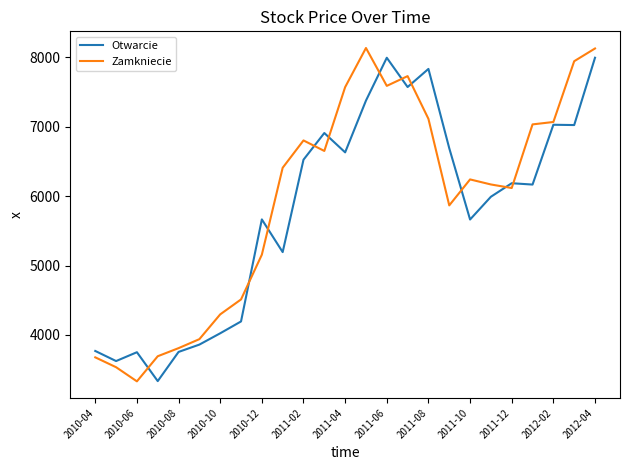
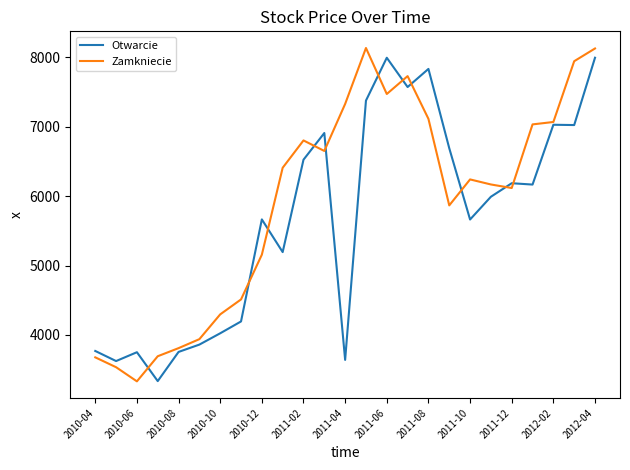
  {
    "Otwarcie": {
      "2010-04": 3800,
      "2010-06": 3800,
      "2010-08": 3800,
      "2010-10": 4000,
      "2010-12": 5700,
      "2011-02": 6500,
-     "2011-04": 6600,
+     "2011-04": 3600,
      "2011-06": 8000,
      "2011-08": 7800,
      "2011-10": 5700,
      "2011-12": 6200,
      "2012-02": 7000,
      "2012-04": 8000
    },
    "Zamkniecie": {
      "2010-04": 3700,
      "2010-06": 3300,
      "2010-08": 3800,
      "2010-10": 4300,
      "2010-12": 5200,
      "2011-02": 6800,
-     "2011-04": 7600,
-     "2011-06": 7600,
+     "2011-04": 7300,
+     "2011-06": 7500,
      "2011-08": 7100,
      "2011-10": 6200,
      "2011-12": 6100,
      "2012-02": 7100,
      "2012-04": 8100
    }
  }
